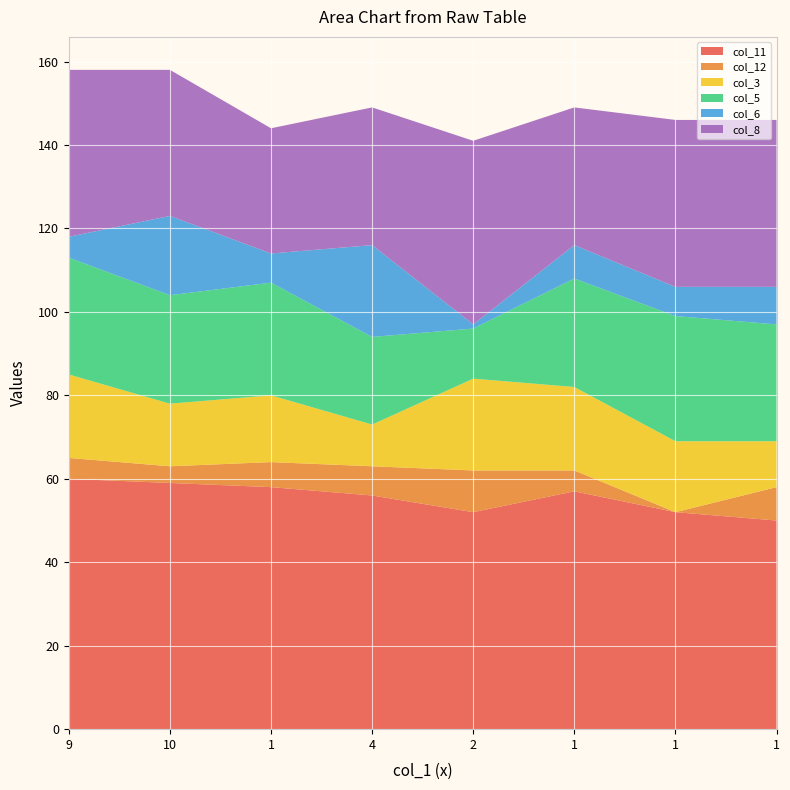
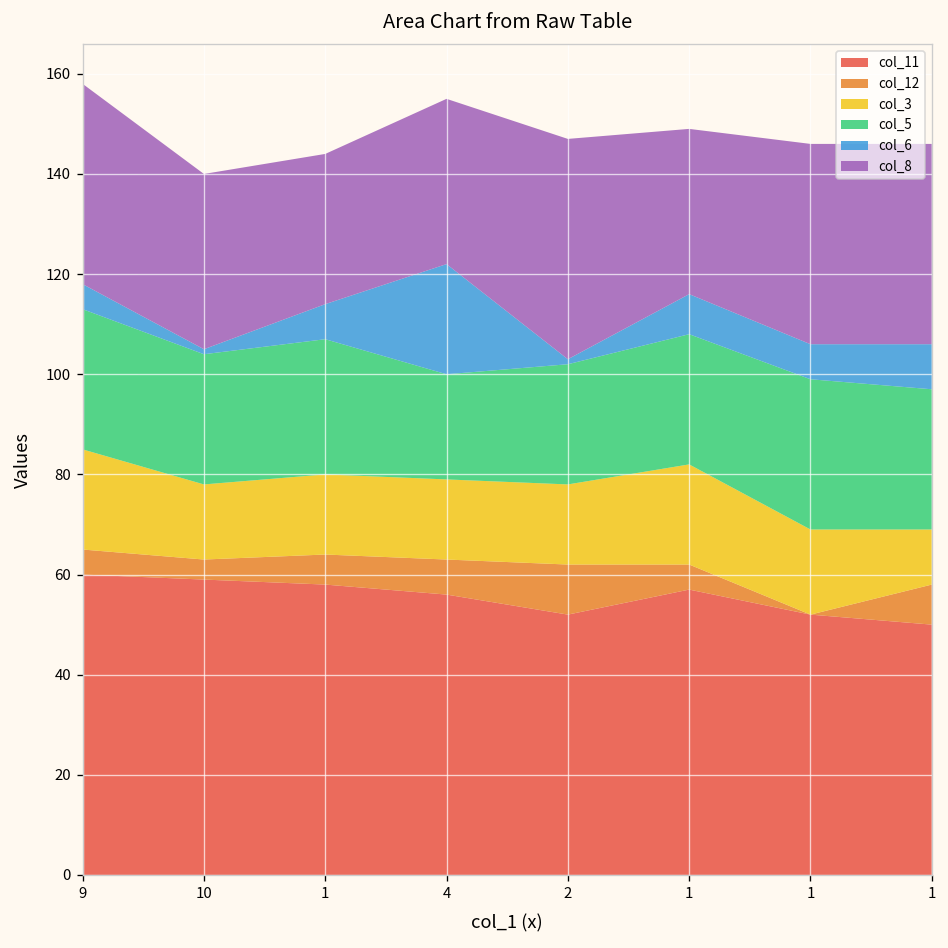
  {
    "col_3": {
      "9": 20,
      "10": 15,
-     "4": 10,
-     "2": 22
+     "4": 16,
+     "2": 16
    },
    "col_5": {
      "9": 28,
      "10": 26,
      "4": 21,
-     "2": 12
+     "2": 24
    },
    "col_6": {
      "9": 5,
-     "10": 19,
+     "10": 1,
      "4": 22,
      "2": 1
    },
    "col_8": {
      "9": 40,
      "10": 35,
      "4": 33,
      "2": 44
    }
  }
